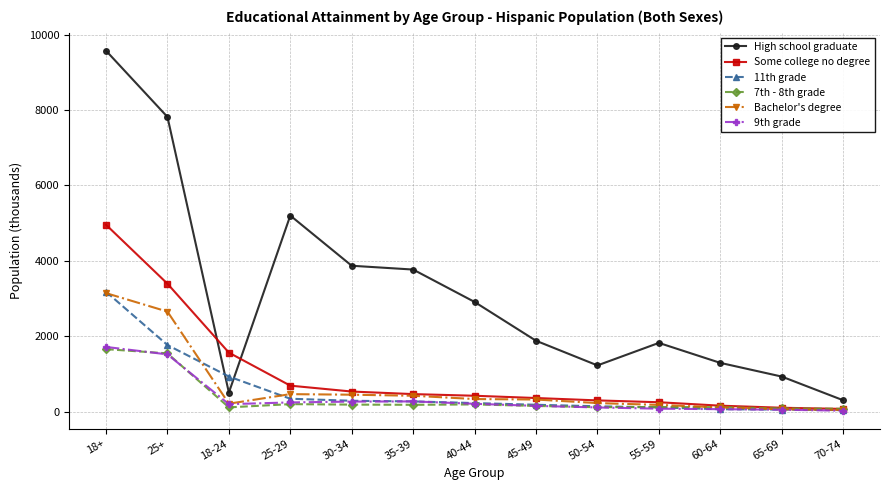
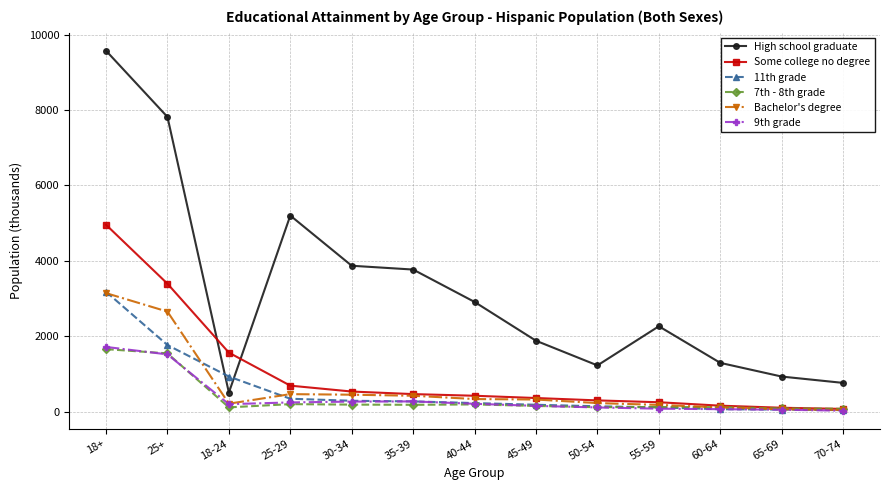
  {
    "High school graduate": {
      "18+": 9600,
      "25+": 7800,
      "18-24": 500,
      "25-29": 5200,
      "30-34": 3900,
      "35-39": 3800,
      "40-44": 2900,
      "45-49": 1900,
      "50-54": 1200,
-     "55-59": 1800,
+     "55-59": 2300,
      "60-64": 1300,
      "65-69": 900,
-     "70-74": 300
+     "70-74": 800
    },
    "Some college no degree": {
      "18+": 5000,
      "25+": 3400,
      "18-24": 1600,
      "25-29": 700,
      "30-34": 500,
      "40-44": 400,
      "50-54": 300,
      "55-59": 200
    },
    "11th grade": {
      "25+": 1800,
      "18-24": 900,
      "25-29": 300
    },
    "7th - 8th grade": {
      "18-24": 100,
      "30-34": 200,
      "35-39": 200
    },
    "Bachelor's degree": {
      "25+": 2700,
      "25-29": 500,
      "30-34": 400,
      "40-44": 300,
      "50-54": 200
    }
  }
